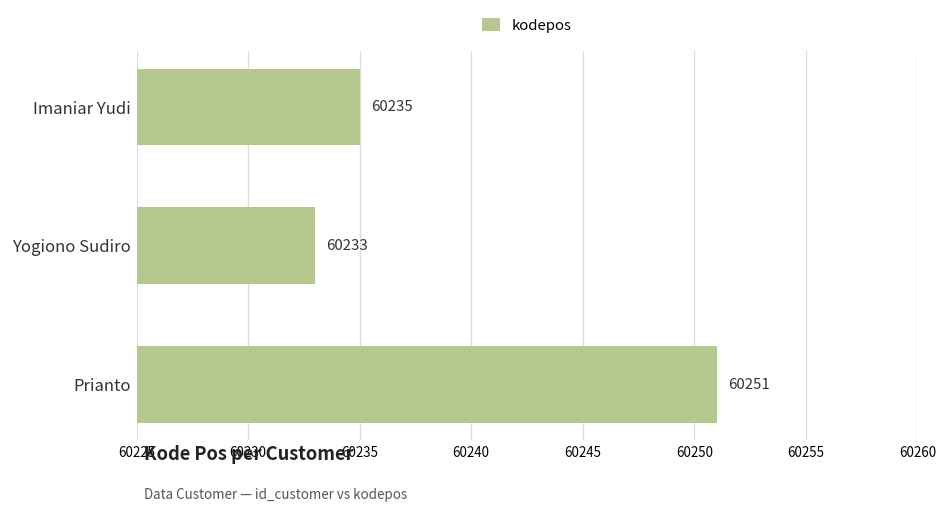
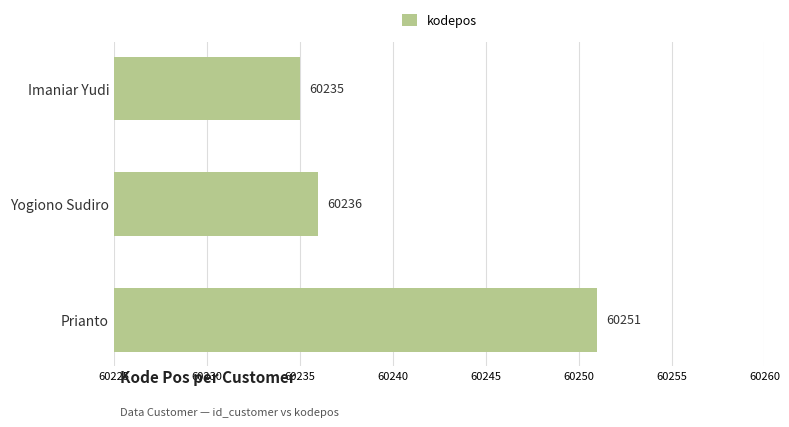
  {
    "Imaniar Yudi": 60235,
-   "Yogiono Sudiro": 60233,
+   "Yogiono Sudiro": 60236,
    "Prianto": 60251
  }
